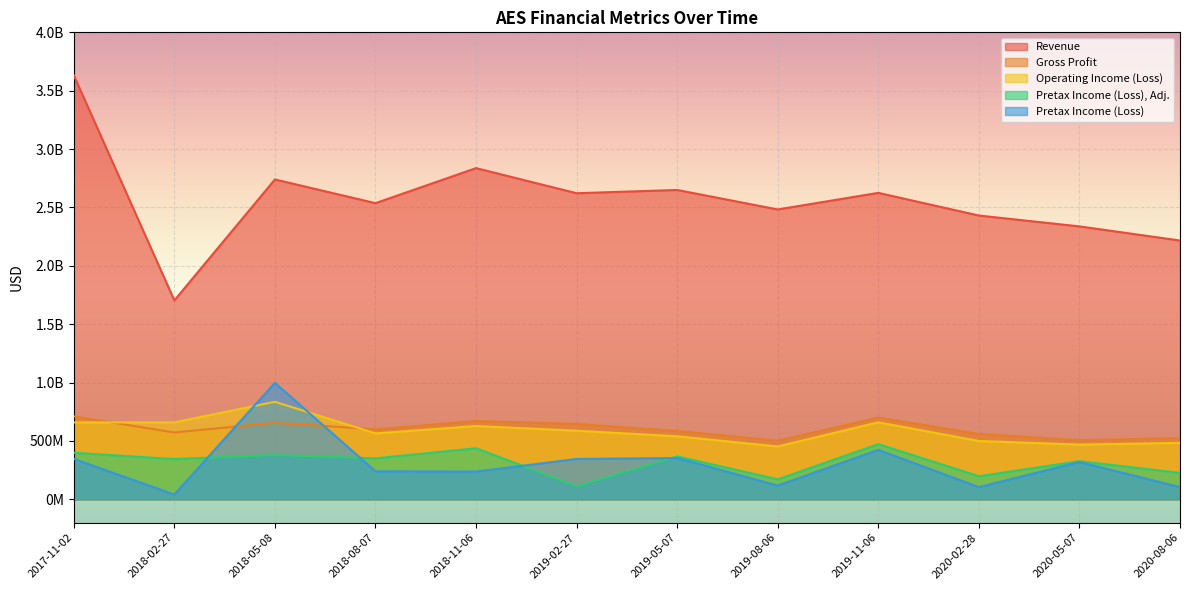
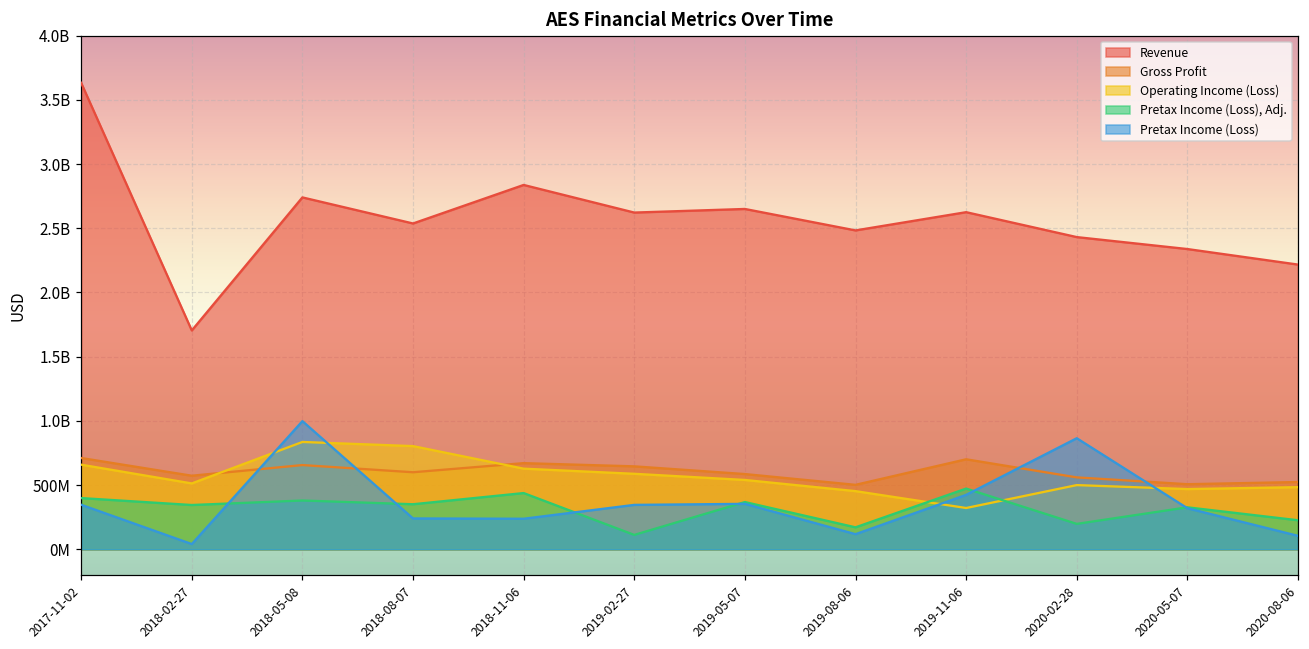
  {
    "Operating Income (Loss)": {
      "2017-11-02": 660000000,
-     "2018-02-27": 660000000,
+     "2018-02-27": 510000000,
      "2018-05-08": 840000000,
-     "2018-08-07": 570000000,
+     "2018-08-07": 800000000,
      "2018-11-06": 630000000,
      "2019-02-27": 590000000,
      "2019-05-07": 540000000,
      "2019-08-06": 450000000,
-     "2019-11-06": 660000000,
+     "2019-11-06": 320000000,
      "2020-02-28": 500000000,
      "2020-05-07": 470000000,
      "2020-08-06": 480000000
    },
    "Pretax Income (Loss), Adj.": {
      "2017-11-02": 400000000,
      "2018-02-27": 350000000,
      "2018-05-08": 380000000,
      "2018-08-07": 350000000,
      "2018-11-06": 440000000,
      "2019-02-27": 110000000,
      "2019-08-06": 170000000,
      "2019-11-06": 470000000,
      "2020-02-28": 200000000,
      "2020-08-06": 230000000
    },
    "Pretax Income (Loss)": {
      "2017-11-02": 350000000,
      "2018-02-27": 40000000,
      "2018-05-08": 1000000000,
      "2018-08-07": 240000000,
      "2018-11-06": 240000000,
      "2019-02-27": 350000000,
      "2019-08-06": 120000000,
      "2019-11-06": 420000000,
-     "2020-02-28": 110000000,
+     "2020-02-28": 860000000,
      "2020-08-06": 110000000
    }
  }
